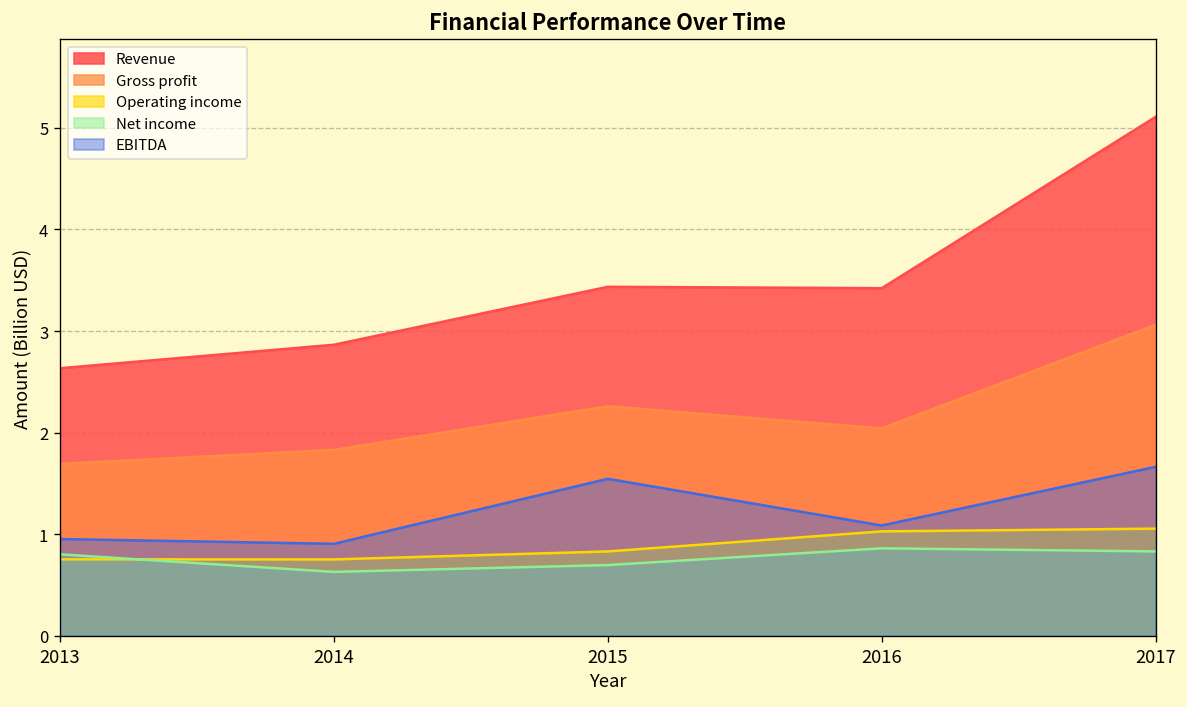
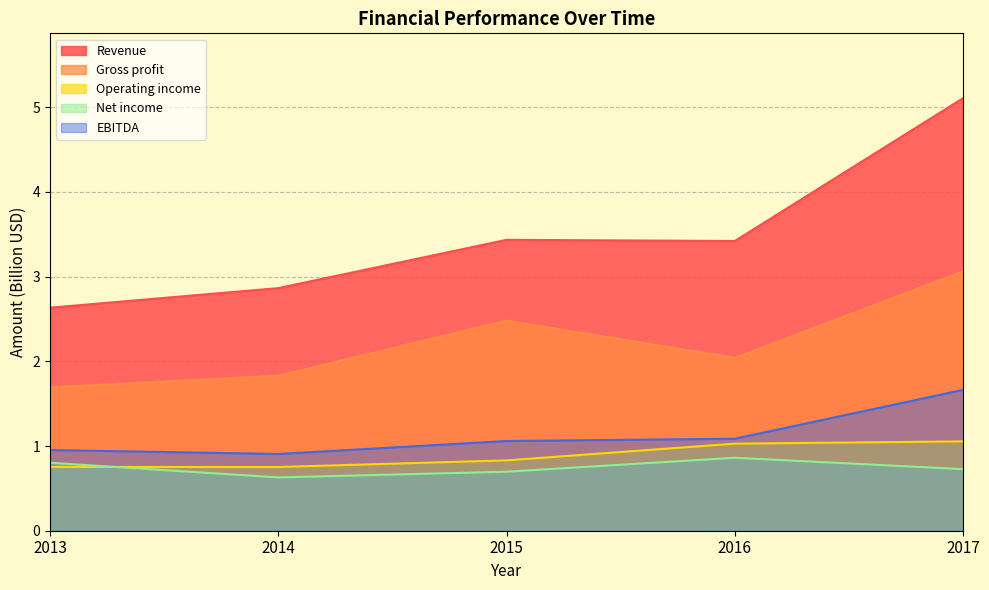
  {
    "Revenue": {
      "2013": 2.6,
      "2014": 2.9,
      "2015": 3.4,
      "2016": 3.4,
      "2017": 5.1
    },
    "Gross profit": {
      "2013": 1.7,
      "2014": 1.8,
-     "2015": 2.3,
+     "2015": 2.5,
      "2016": 2.0,
      "2017": 3.1
    },
    "Operating income": {
      "2013": 0.8,
      "2014": 0.8,
      "2015": 0.8,
      "2016": 1.0,
      "2017": 1.1
    },
    "Net income": {
      "2013": 0.8,
      "2014": 0.6,
      "2015": 0.7,
      "2016": 0.9,
-     "2017": 0.8
+     "2017": 0.7
    },
    "EBITDA": {
      "2013": 1.0,
      "2014": 0.9,
-     "2015": 1.5,
+     "2015": 1.1,
      "2016": 1.1,
      "2017": 1.7
    }
  }
